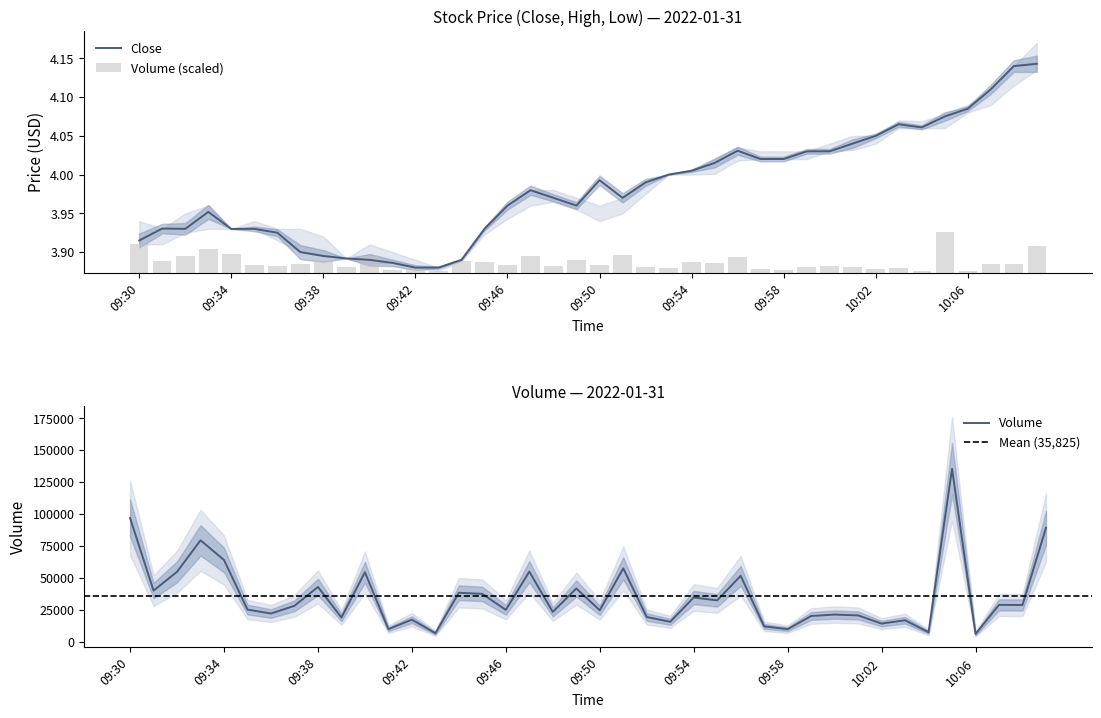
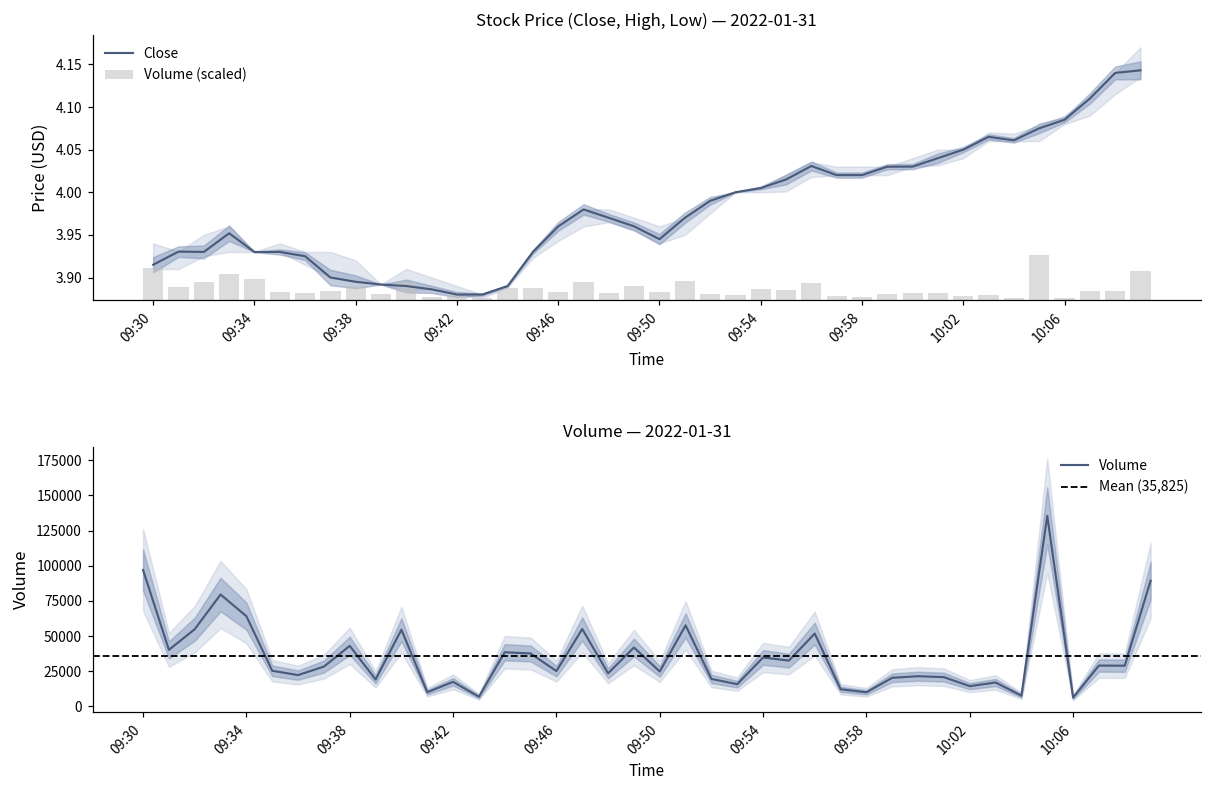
  {
    "Stock Price (Close, High, Low) — 2022-01-31": {
      "Close": {
        "09:30": 3.91,
        "09:38": 3.89,
-       "09:50": 3.99
+       "09:50": 3.94
      }
    },
    "Volume — 2022-01-31": {
      "Volume": {
        "09:30": 97000,
        "09:34": 64000,
        "09:38": 43000,
        "09:42": 17000,
        "09:46": 25000,
        "09:50": 25000,
        "09:54": 35000,
        "10:02": 14000
      }
    }
  }
